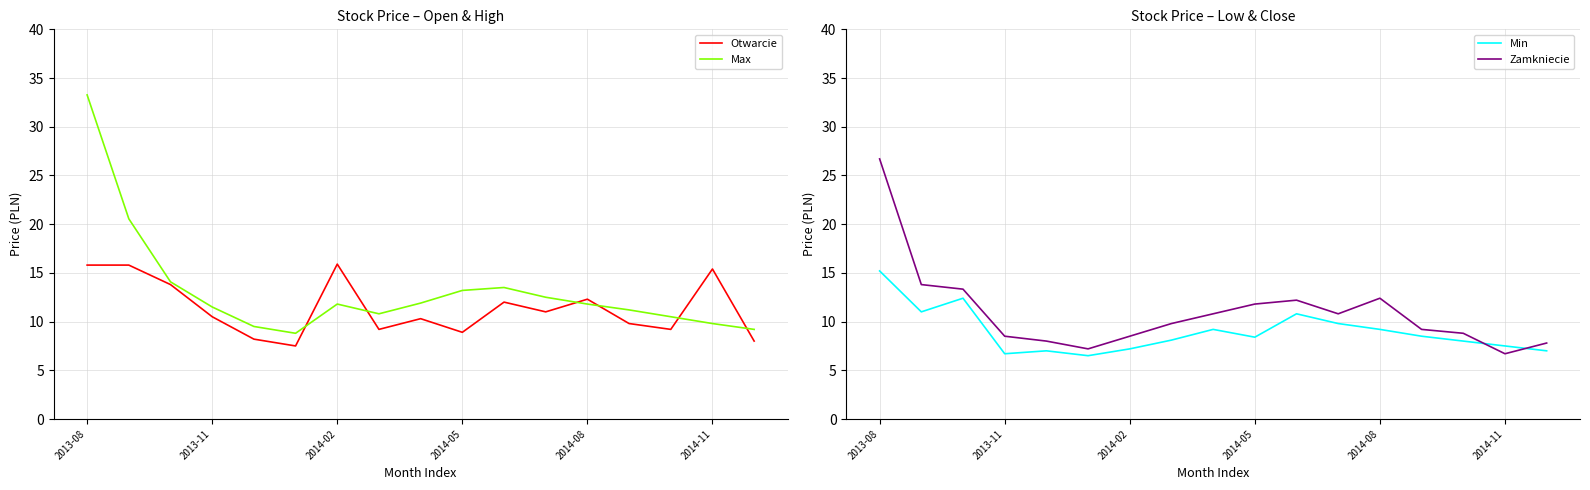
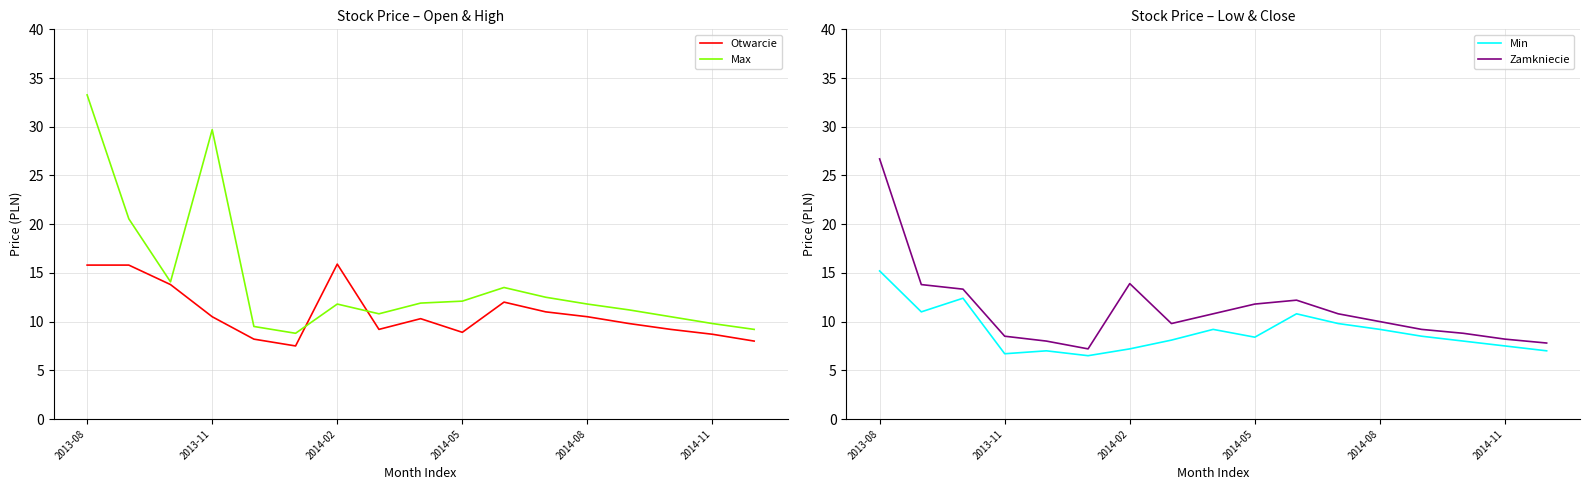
  {
    "Stock Price – Open & High": {
      "Otwarcie": {
        "2013-08": 16,
        "2013-11": 11,
        "2014-02": 16,
        "2014-05": 9,
-       "2014-08": 12,
-       "2014-11": 15
+       "2014-08": 11,
+       "2014-11": 9
      },
      "Max": {
        "2013-08": 33,
-       "2013-11": 12,
+       "2013-11": 30,
        "2014-02": 12,
-       "2014-05": 13,
+       "2014-05": 12,
        "2014-08": 12,
        "2014-11": 10
      }
    },
    "Stock Price – Low & Close": {
      "Min": {
        "2013-08": 15,
        "2013-11": 7,
        "2014-02": 7,
        "2014-05": 8,
        "2014-08": 9,
        "2014-11": 8
      },
      "Zamkniecie": {
        "2013-08": 27,
        "2013-11": 9,
-       "2014-02": 9,
+       "2014-02": 14,
        "2014-05": 12,
-       "2014-08": 12,
-       "2014-11": 7
+       "2014-08": 10,
+       "2014-11": 8
      }
    }
  }
